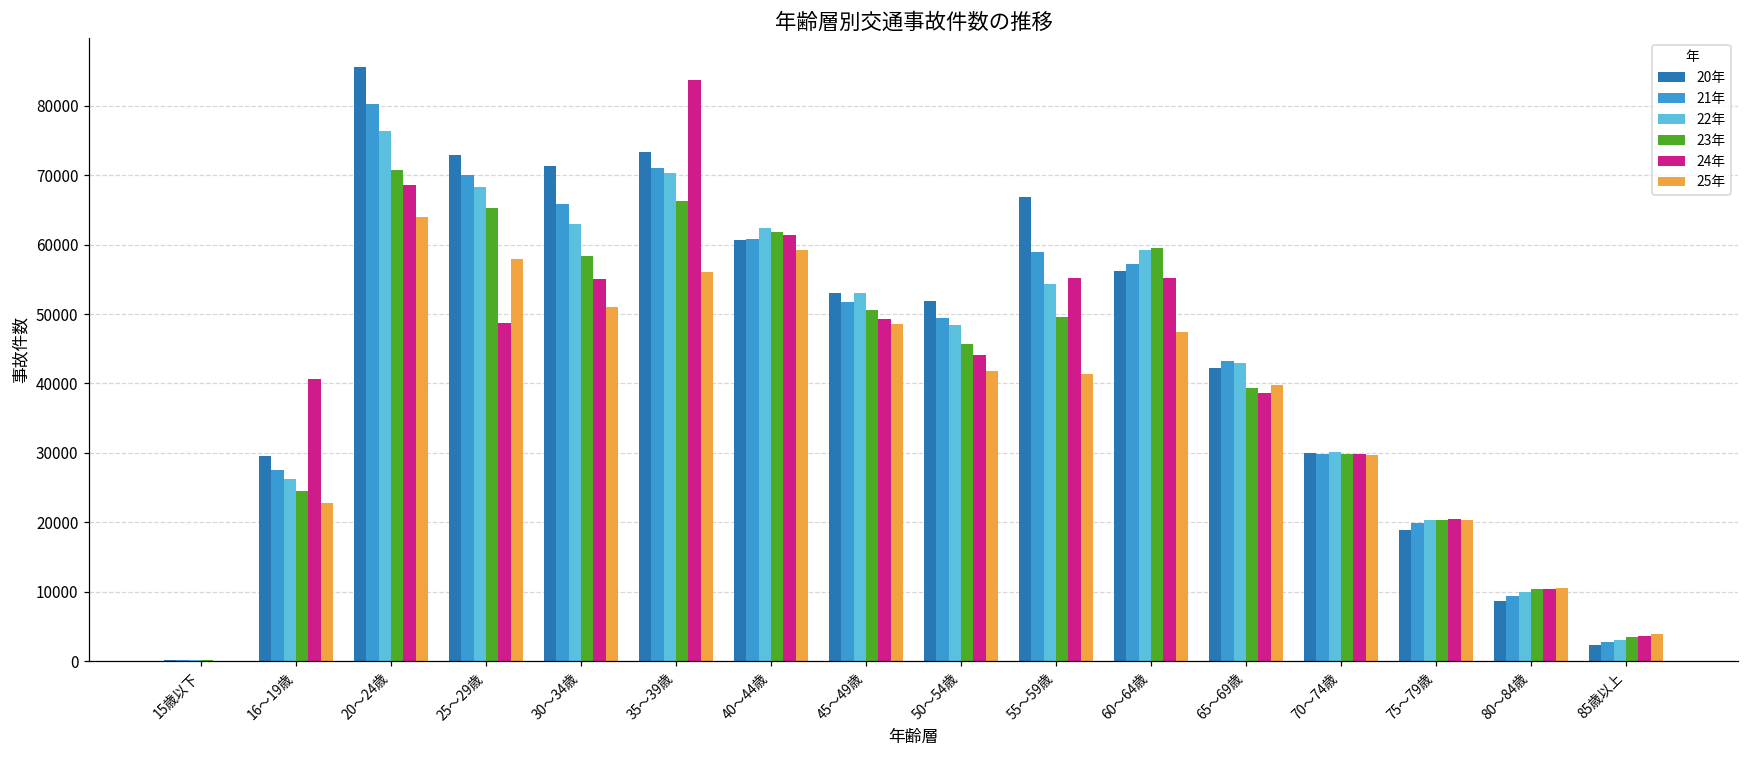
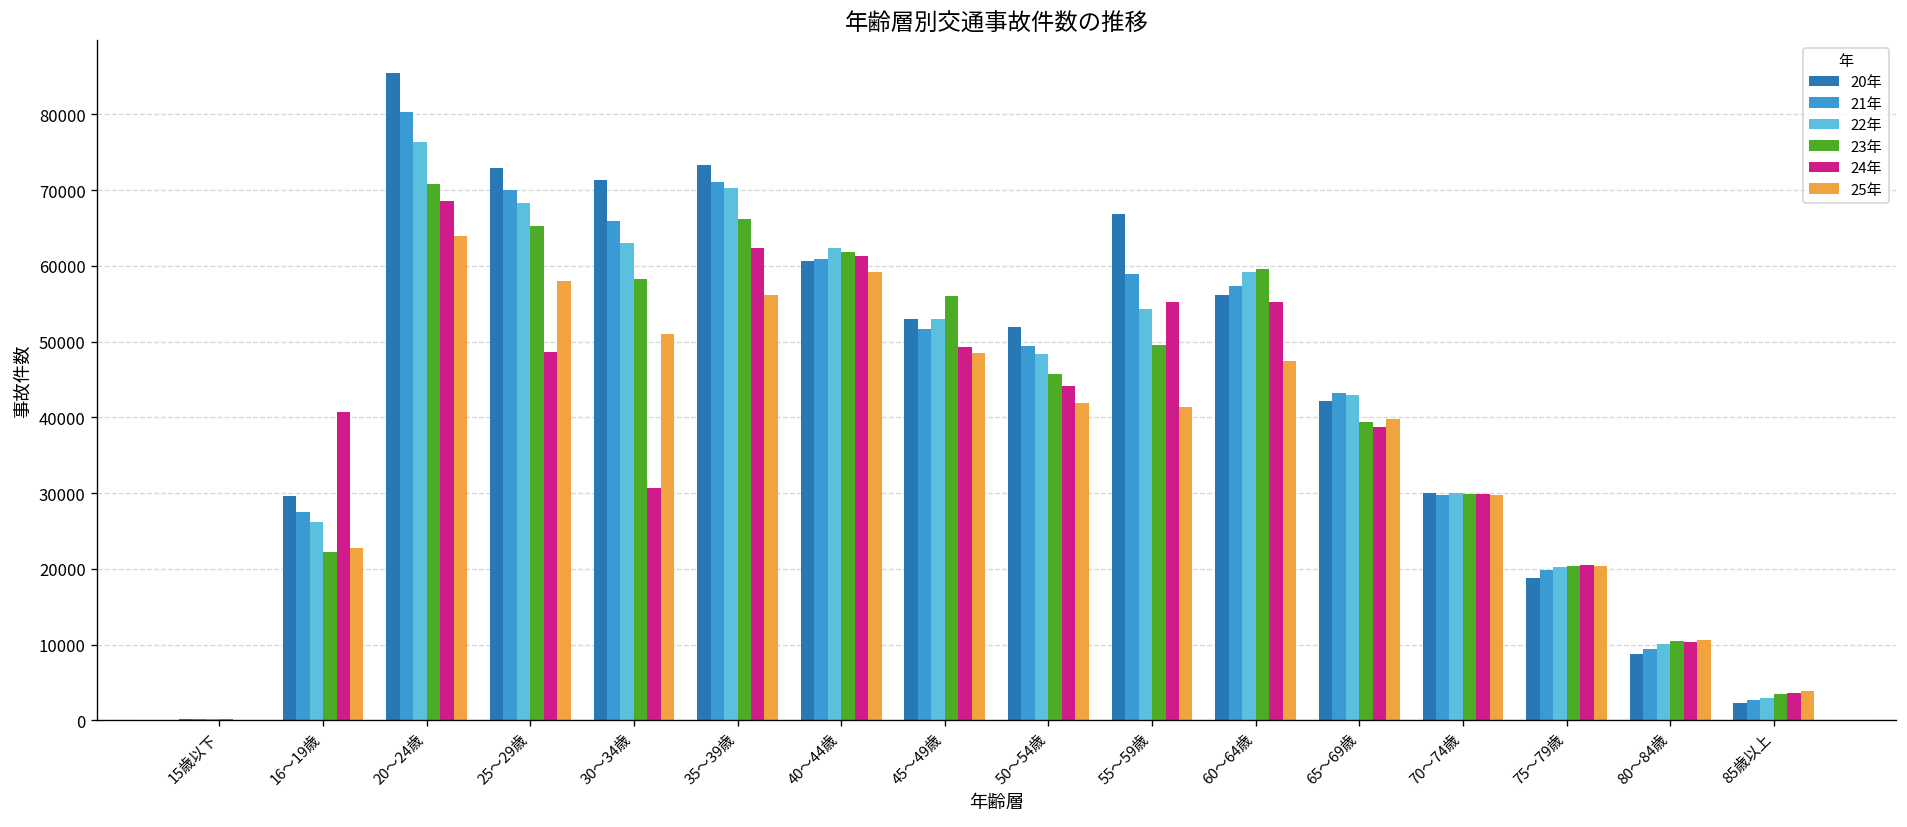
  {
    "23年": {
-     "16～19歳": 24000,
+     "16～19歳": 22000,
      "20～24歳": 71000,
      "25～29歳": 65000,
      "30～34歳": 58000,
      "35～39歳": 66000,
      "40～44歳": 62000,
-     "45～49歳": 51000,
+     "45～49歳": 56000,
      "50～54歳": 46000,
      "55～59歳": 50000,
      "60～64歳": 60000,
      "65～69歳": 39000,
      "70～74歳": 30000,
      "75～79歳": 20000,
      "80～84歳": 10000,
      "85歳以上": 3000
    },
    "24年": {
      "16～19歳": 41000,
      "20～24歳": 69000,
      "25～29歳": 49000,
-     "30～34歳": 55000,
-     "35～39歳": 84000,
+     "30～34歳": 31000,
+     "35～39歳": 62000,
      "40～44歳": 61000,
      "45～49歳": 49000,
      "50～54歳": 44000,
      "55～59歳": 55000,
      "60～64歳": 55000,
      "65～69歳": 39000,
      "70～74歳": 30000,
      "75～79歳": 20000,
      "80～84歳": 10000,
      "85歳以上": 4000
    },
    "25年": {
      "16～19歳": 23000,
      "20～24歳": 64000,
      "25～29歳": 58000,
      "30～34歳": 51000,
      "35～39歳": 56000,
      "40～44歳": 59000,
      "45～49歳": 49000,
      "50～54歳": 42000,
      "55～59歳": 41000,
      "60～64歳": 47000,
      "65～69歳": 40000,
      "70～74歳": 30000,
      "75～79歳": 20000,
      "80～84歳": 11000,
      "85歳以上": 4000
    }
  }
